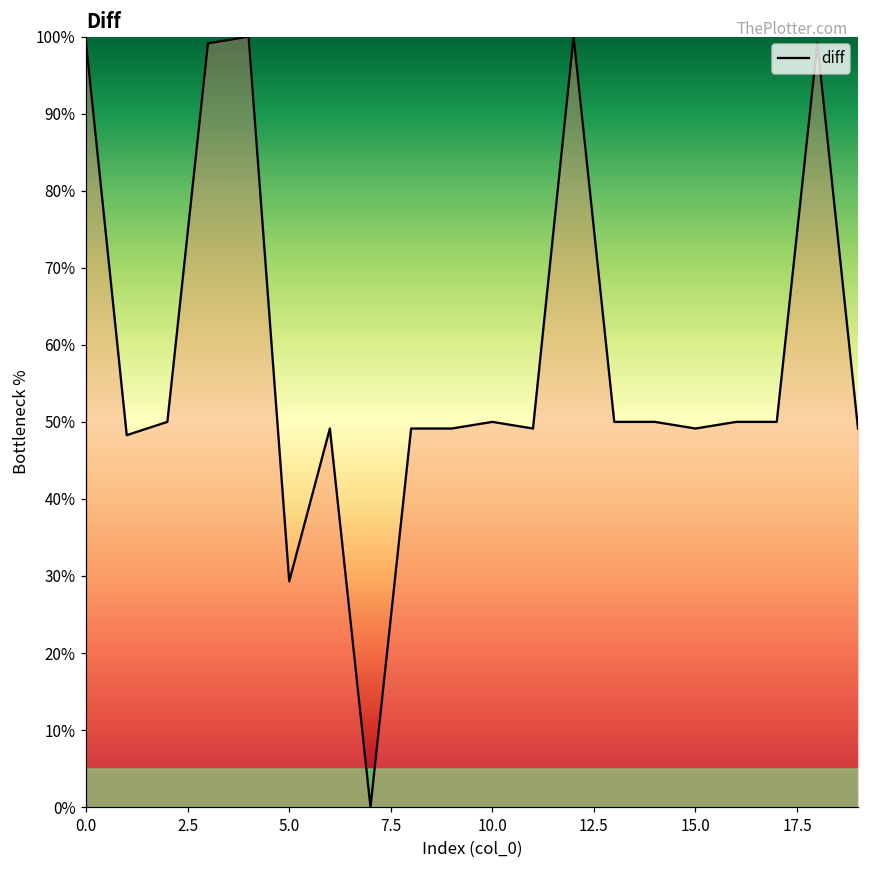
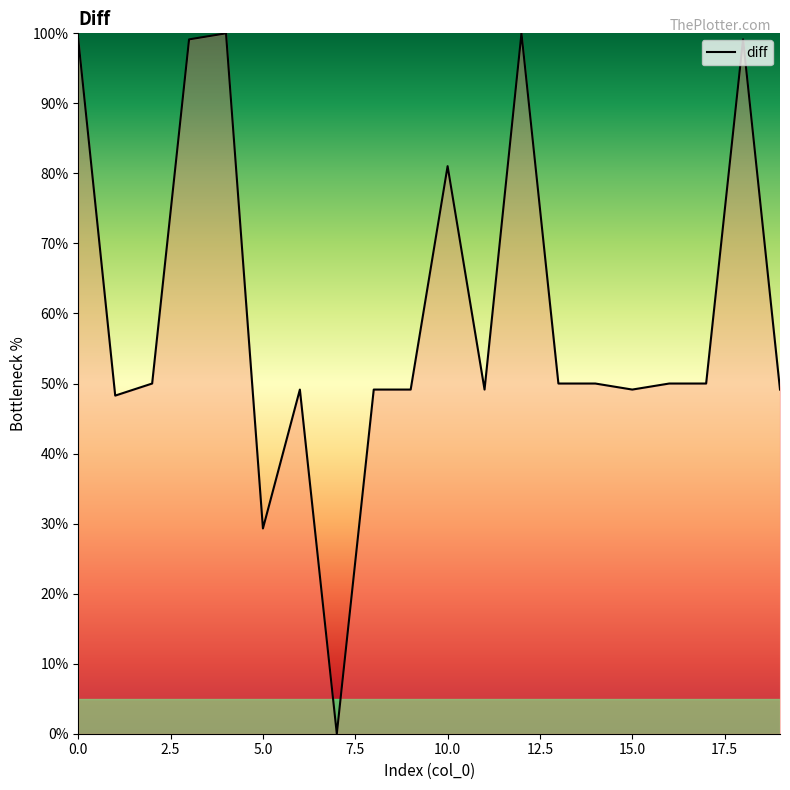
  {
    "0.0": "99%",
    "5.0": "29%",
-   "10.0": "50%",
+   "10.0": "81%",
    "15.0": "49%"
  }
